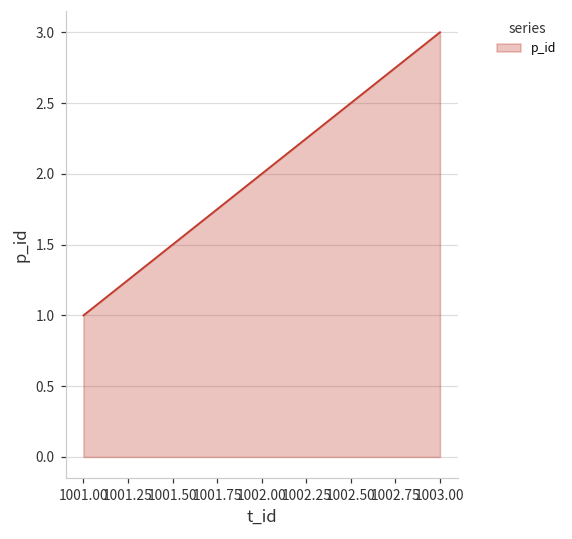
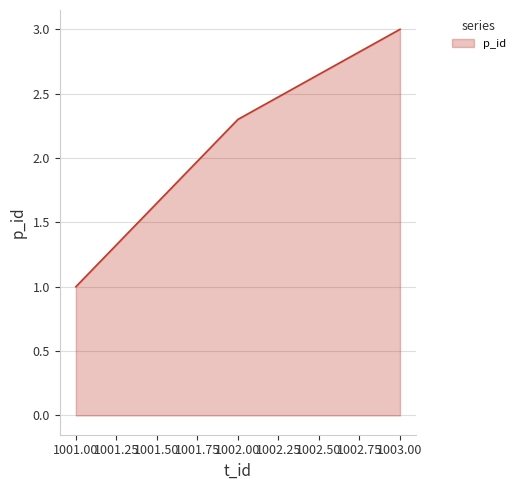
  {
    "1001.00": 1.0,
-   "1002.00": 2.0,
+   "1002.00": 2.3,
    "1003.00": 3.0
  }
